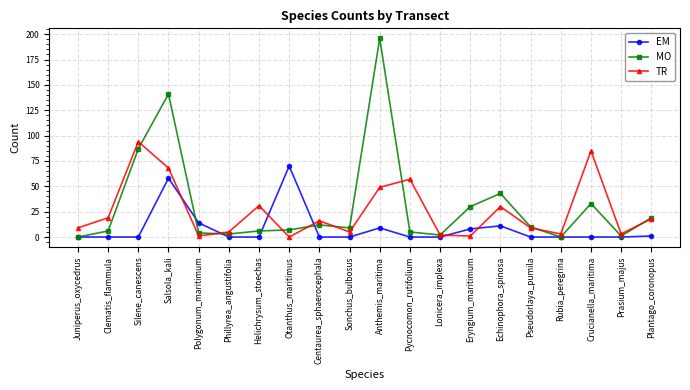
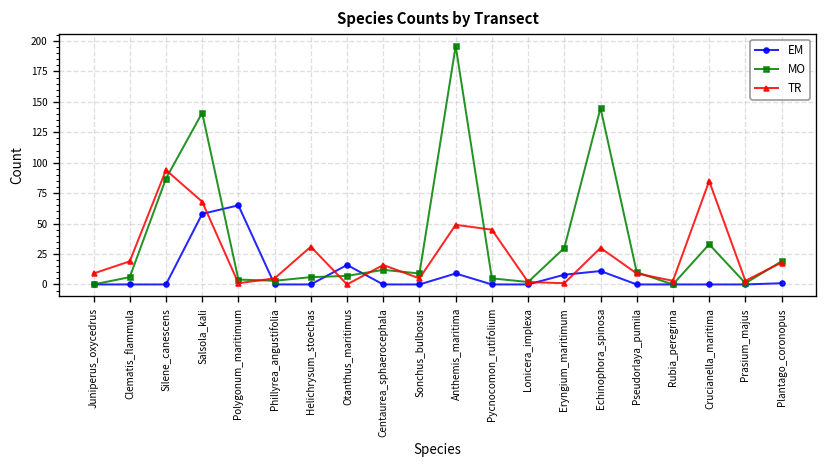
  {
    "EM": {
      "Clematis_flammula": 0,
      "Silene_canescens": 0,
      "Salsola_kali": 58,
-     "Polygonum_maritimum": 14,
+     "Polygonum_maritimum": 65,
      "Phillyrea_angustifolia": 0,
      "Helichrysum_stoechas": 0,
-     "Otanthus_maritimus": 70,
+     "Otanthus_maritimus": 16,
      "Centaurea_sphaerocephala": 0,
      "Sonchus_bulbosus": 0,
      "Anthemis_maritima": 9,
      "Pycnocomon_rutifolium": 0,
      "Eryngium_maritimum": 8,
      "Echinophora_spinosa": 11,
      "Pseudorlaya_pumila": 0,
      "Crucianella_maritima": 0,
      "Plantago_coronopus": 1
    },
    "MO": {
      "Clematis_flammula": 6,
      "Silene_canescens": 87,
      "Salsola_kali": 141,
      "Polygonum_maritimum": 4,
      "Helichrysum_stoechas": 6,
      "Otanthus_maritimus": 7,
      "Centaurea_sphaerocephala": 12,
      "Sonchus_bulbosus": 9,
      "Anthemis_maritima": 196,
      "Pycnocomon_rutifolium": 5,
      "Eryngium_maritimum": 30,
-     "Echinophora_spinosa": 43,
+     "Echinophora_spinosa": 145,
      "Crucianella_maritima": 33
    },
    "TR": {
      "Juniperus_oxycedrus": 9,
      "Clematis_flammula": 19,
      "Silene_canescens": 94,
      "Salsola_kali": 68,
      "Polygonum_maritimum": 1,
      "Helichrysum_stoechas": 31,
      "Otanthus_maritimus": 0,
      "Centaurea_sphaerocephala": 16,
      "Sonchus_bulbosus": 5,
      "Anthemis_maritima": 49,
-     "Pycnocomon_rutifolium": 57,
+     "Pycnocomon_rutifolium": 45,
      "Eryngium_maritimum": 1,
      "Echinophora_spinosa": 30,
      "Rubia_peregrina": 3,
      "Crucianella_maritima": 85
    }
  }
